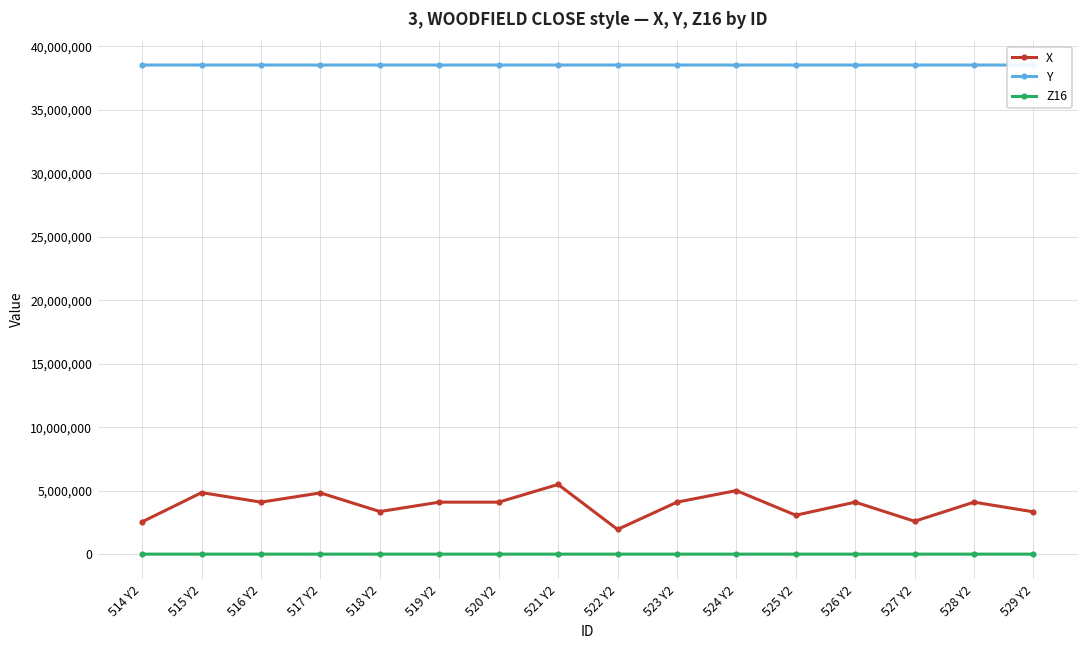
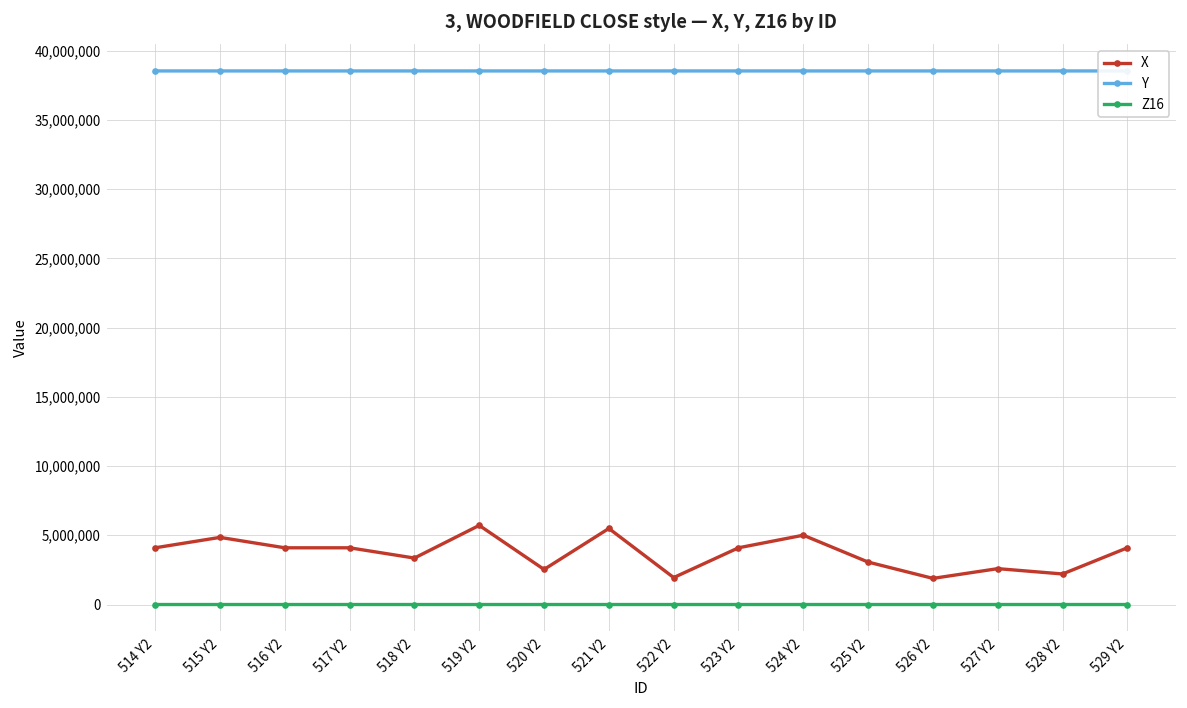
  {
    "X": {
-     "514 Y2": "2,500,000",
+     "514 Y2": "4,100,000",
      "515 Y2": "4,800,000",
      "516 Y2": "4,100,000",
-     "517 Y2": "4,800,000",
+     "517 Y2": "4,100,000",
      "518 Y2": "3,400,000",
-     "519 Y2": "4,100,000",
-     "520 Y2": "4,100,000",
+     "519 Y2": "5,700,000",
+     "520 Y2": "2,500,000",
      "521 Y2": "5,500,000",
      "522 Y2": "1,900,000",
      "523 Y2": "4,100,000",
      "524 Y2": "5,000,000",
      "525 Y2": "3,100,000",
-     "526 Y2": "4,100,000",
+     "526 Y2": "1,900,000",
      "527 Y2": "2,600,000",
-     "528 Y2": "4,100,000",
-     "529 Y2": "3,300,000"
+     "528 Y2": "2,200,000",
+     "529 Y2": "4,100,000"
    },
    "Y": {
      "514 Y2": "38,500,000",
      "515 Y2": "38,500,000",
      "516 Y2": "38,500,000",
      "517 Y2": "38,500,000",
      "518 Y2": "38,500,000",
      "519 Y2": "38,500,000",
      "520 Y2": "38,500,000",
      "521 Y2": "38,500,000",
      "522 Y2": "38,500,000",
      "523 Y2": "38,500,000",
      "524 Y2": "38,500,000",
      "525 Y2": "38,500,000",
      "526 Y2": "38,500,000",
      "527 Y2": "38,500,000",
      "528 Y2": "38,500,000"
    },
    "Z16": {
      "514 Y2": "0",
      "515 Y2": "0",
      "516 Y2": "0",
      "517 Y2": "0",
      "518 Y2": "0",
      "519 Y2": "0",
      "520 Y2": "0",
      "521 Y2": "0",
      "522 Y2": "0",
      "523 Y2": "0",
      "524 Y2": "0",
      "525 Y2": "0",
      "526 Y2": "0",
      "527 Y2": "0",
      "528 Y2": "0",
      "529 Y2": "0"
    }
  }
